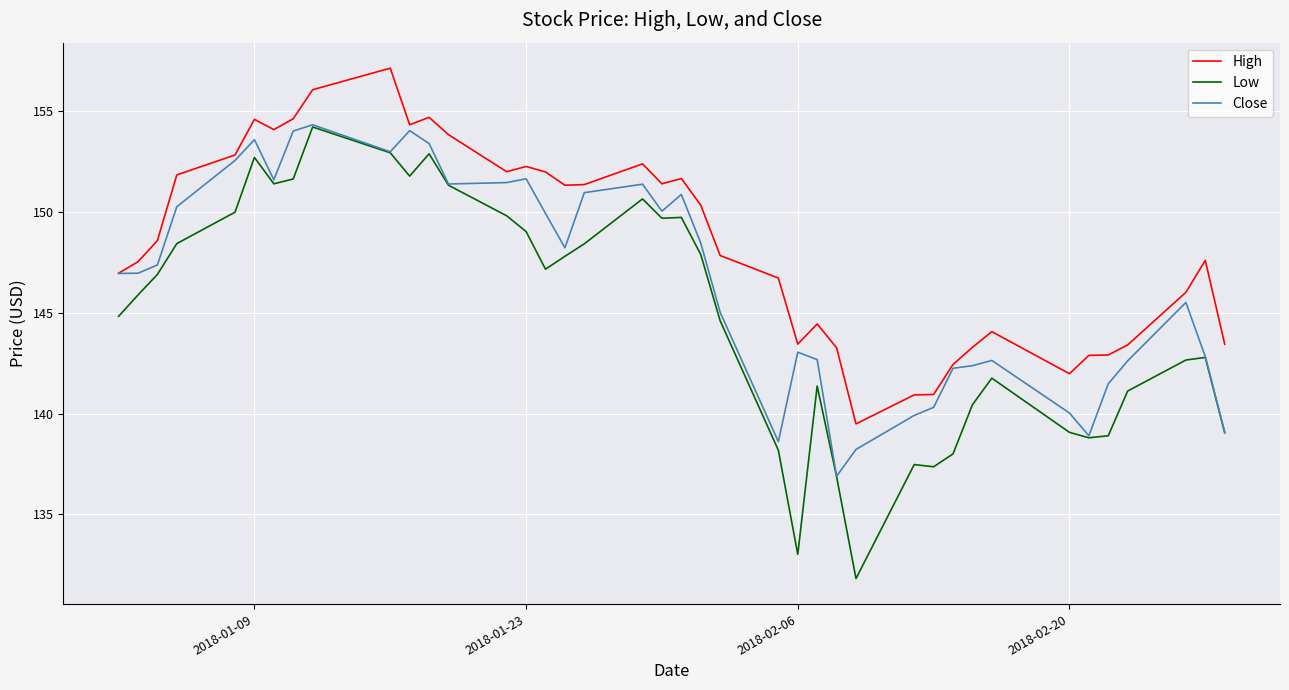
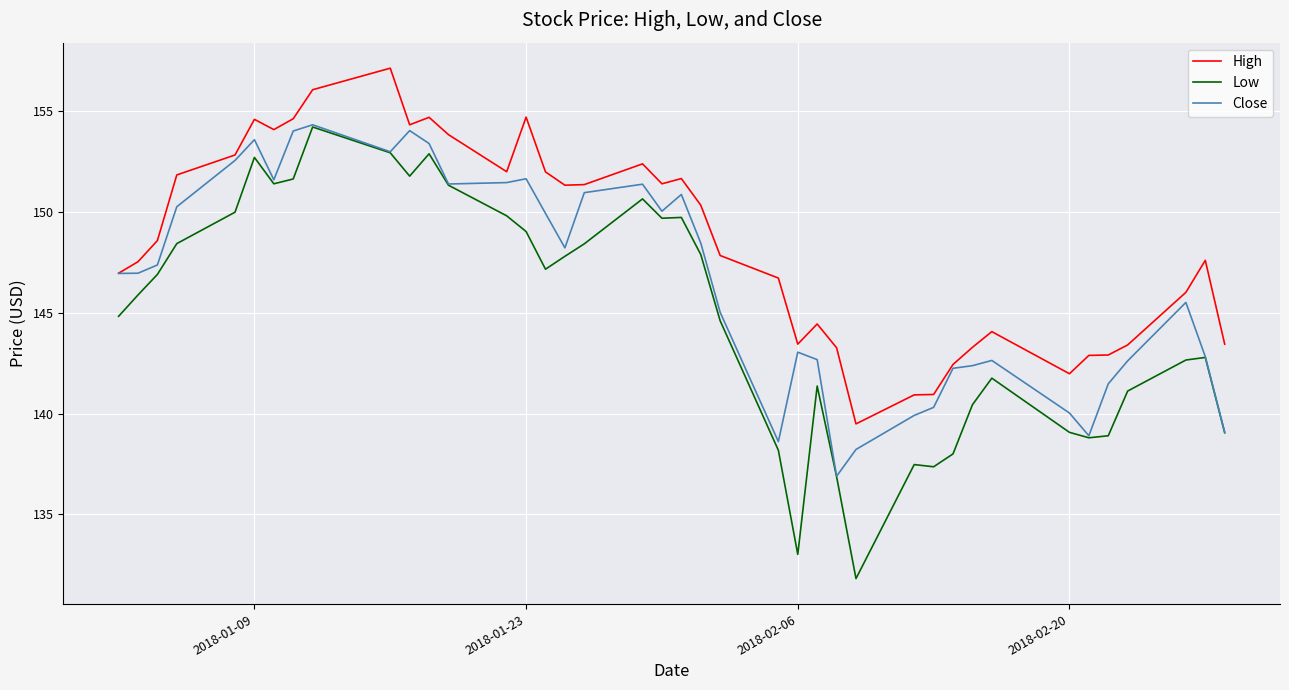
  {
    "High": {
      "2018-01-09": 154.6,
-     "2018-01-23": 152.3,
+     "2018-01-23": 154.7,
      "2018-02-06": 143.5,
      "2018-02-20": 142.0
    },
    "Low": {
      "2018-01-09": 152.7,
      "2018-01-23": 149.0,
      "2018-02-06": 133.0,
      "2018-02-20": 139.1
    },
    "Close": {
      "2018-01-09": 153.6,
      "2018-01-23": 151.7,
      "2018-02-06": 143.1,
      "2018-02-20": 140.0
    }
  }
